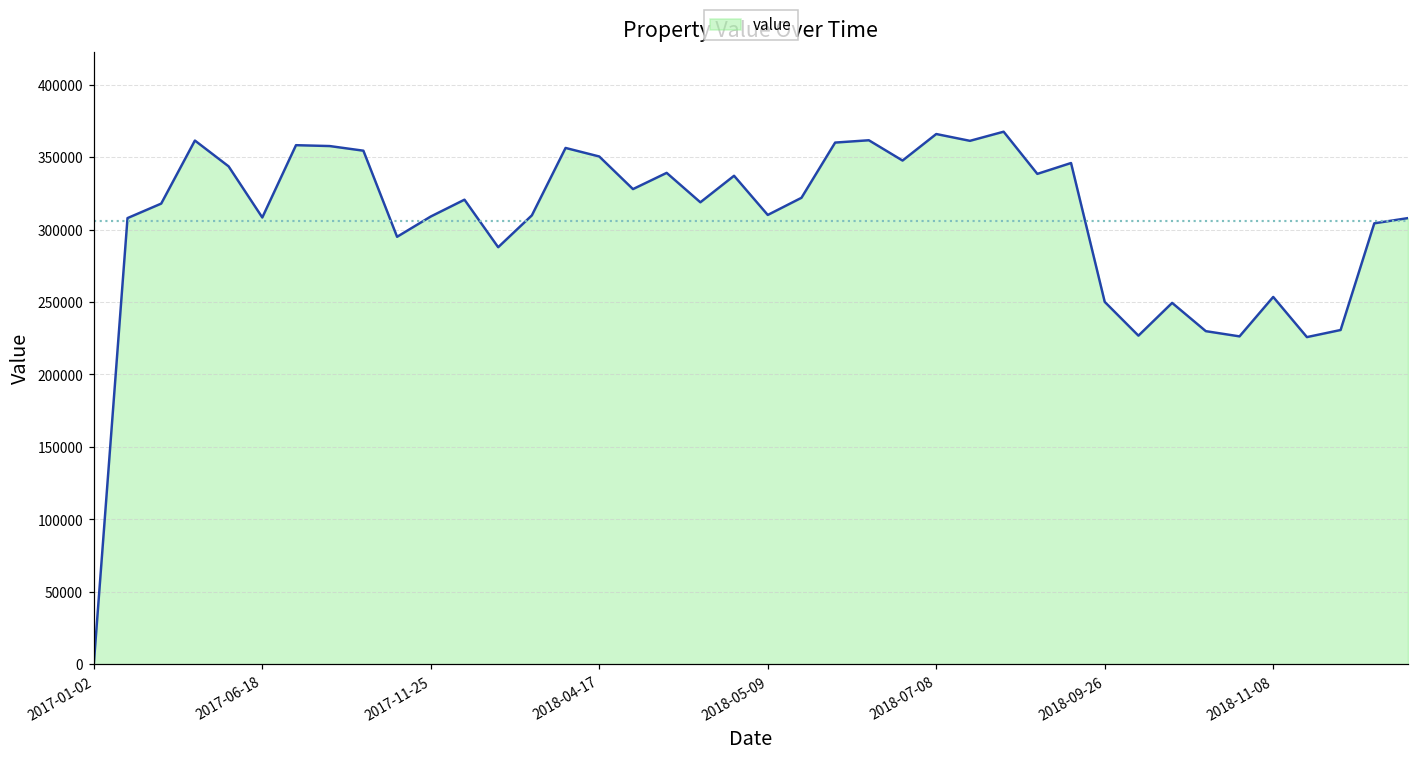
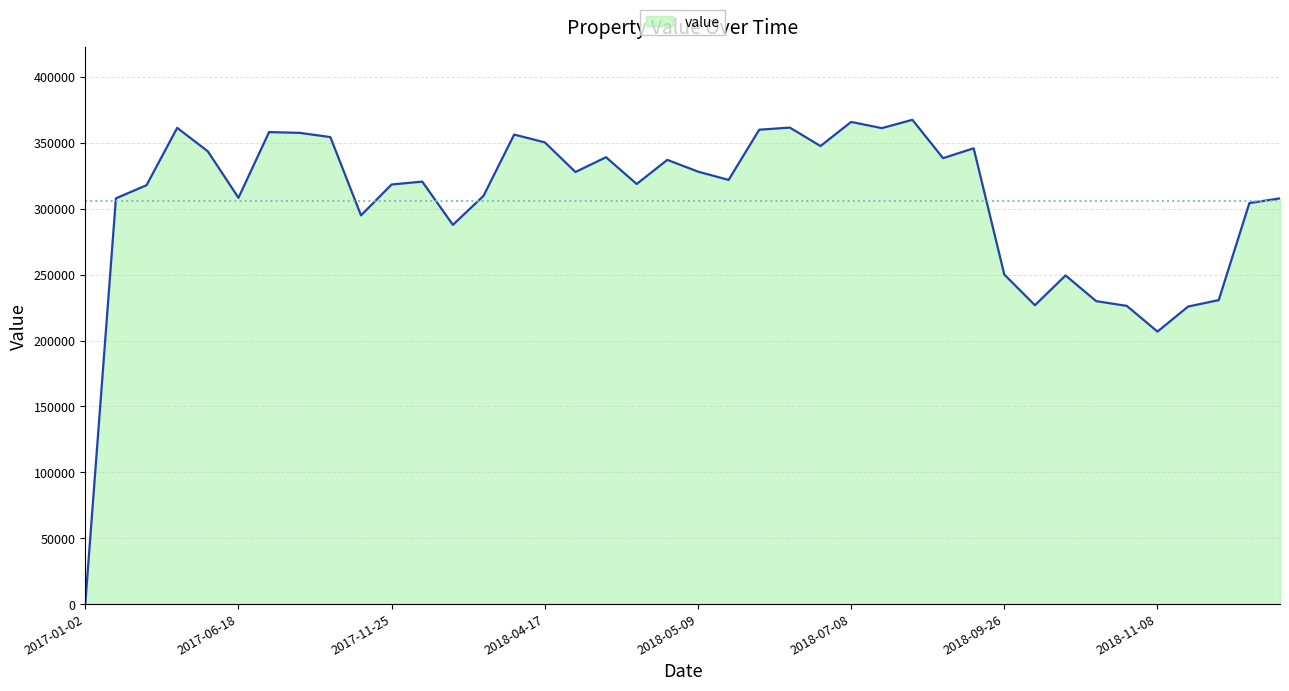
  {
    "2017-01-02": 0,
    "2017-06-18": 308000,
-   "2017-11-25": 309000,
+   "2017-11-25": 318000,
    "2018-04-17": 350000,
-   "2018-05-09": 310000,
+   "2018-05-09": 328000,
    "2018-07-08": 366000,
    "2018-09-26": 250000,
-   "2018-11-08": 254000
+   "2018-11-08": 207000
  }
